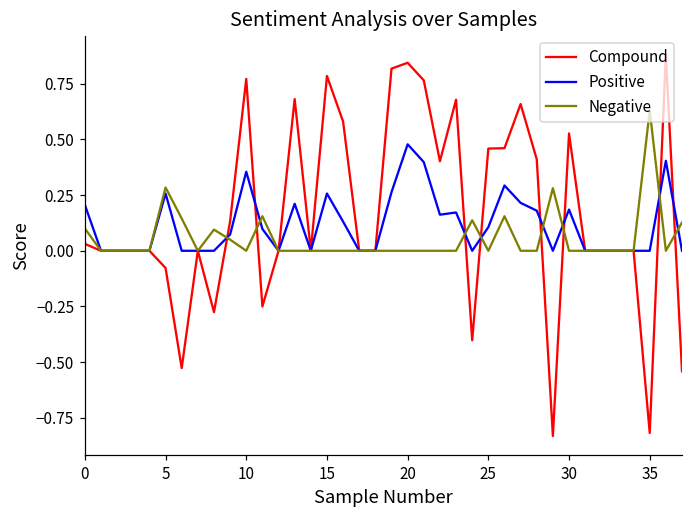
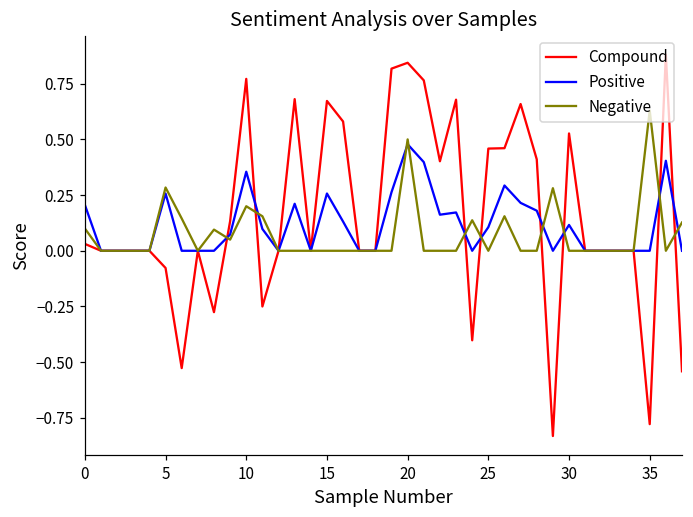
  {
    "Compound": {
      "0": 0.03,
      "5": -0.08,
      "10": 0.77,
-     "15": 0.78,
+     "15": 0.67,
      "20": 0.84,
      "25": 0.46,
      "30": 0.53,
-     "35": -0.82
+     "35": -0.78
    },
    "Positive": {
      "0": 0.21,
      "5": 0.26,
      "10": 0.36,
      "15": 0.26,
      "20": 0.48,
      "25": 0.11,
-     "30": 0.19,
+     "30": 0.12,
      "35": 0.00
    },
    "Negative": {
      "0": 0.1,
      "5": 0.28,
-     "10": 0.0,
+     "10": 0.2,
      "15": 0.0,
-     "20": 0.0,
+     "20": 0.5,
      "25": 0.0,
      "30": 0.0
    }
  }
